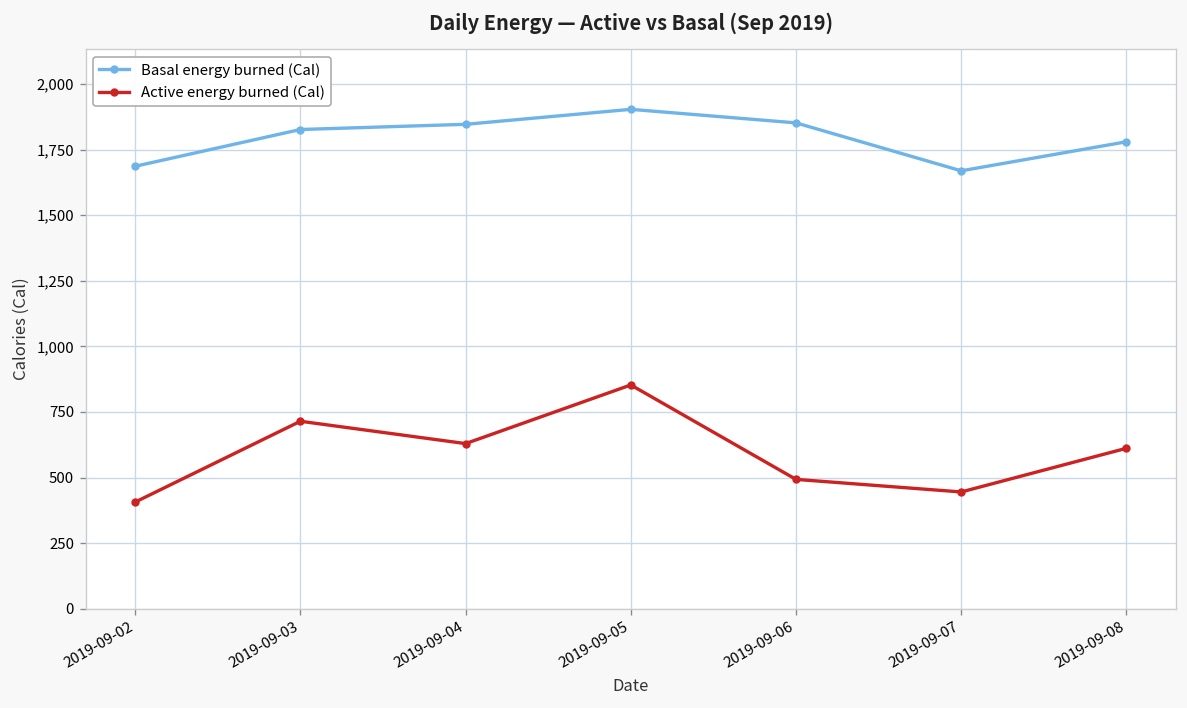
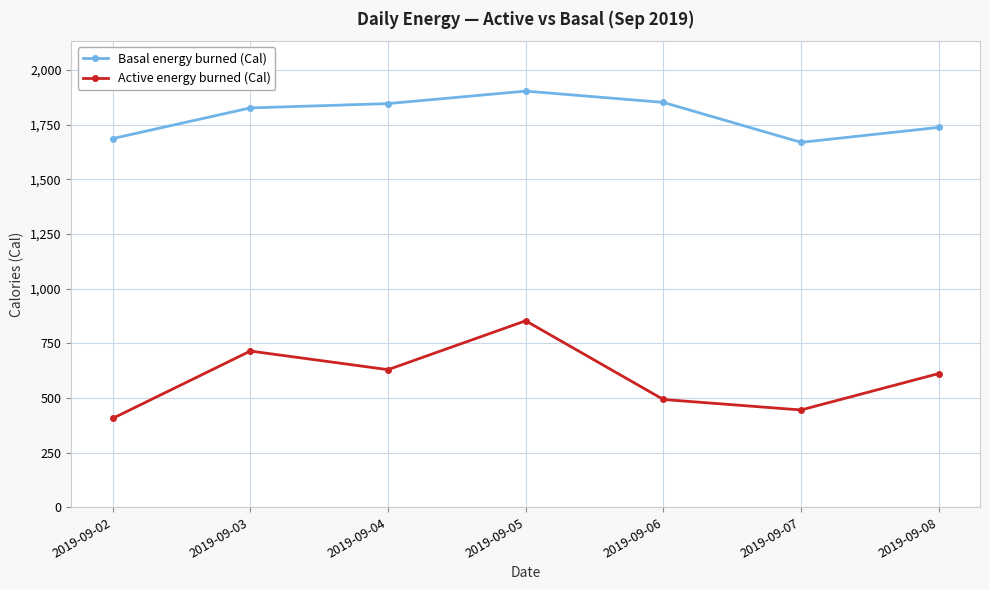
  {
    "Basal energy burned (Cal)": {
      "2019-09-02": "1,690",
      "2019-09-03": "1,830",
      "2019-09-04": "1,850",
      "2019-09-05": "1,900",
      "2019-09-06": "1,850",
      "2019-09-07": "1,670",
-     "2019-09-08": "1,780"
+     "2019-09-08": "1,740"
    },
    "Active energy burned (Cal)": {
      "2019-09-02": "410",
      "2019-09-03": "710",
      "2019-09-04": "630",
      "2019-09-05": "850",
      "2019-09-06": "490",
      "2019-09-07": "440",
      "2019-09-08": "610"
    }
  }
